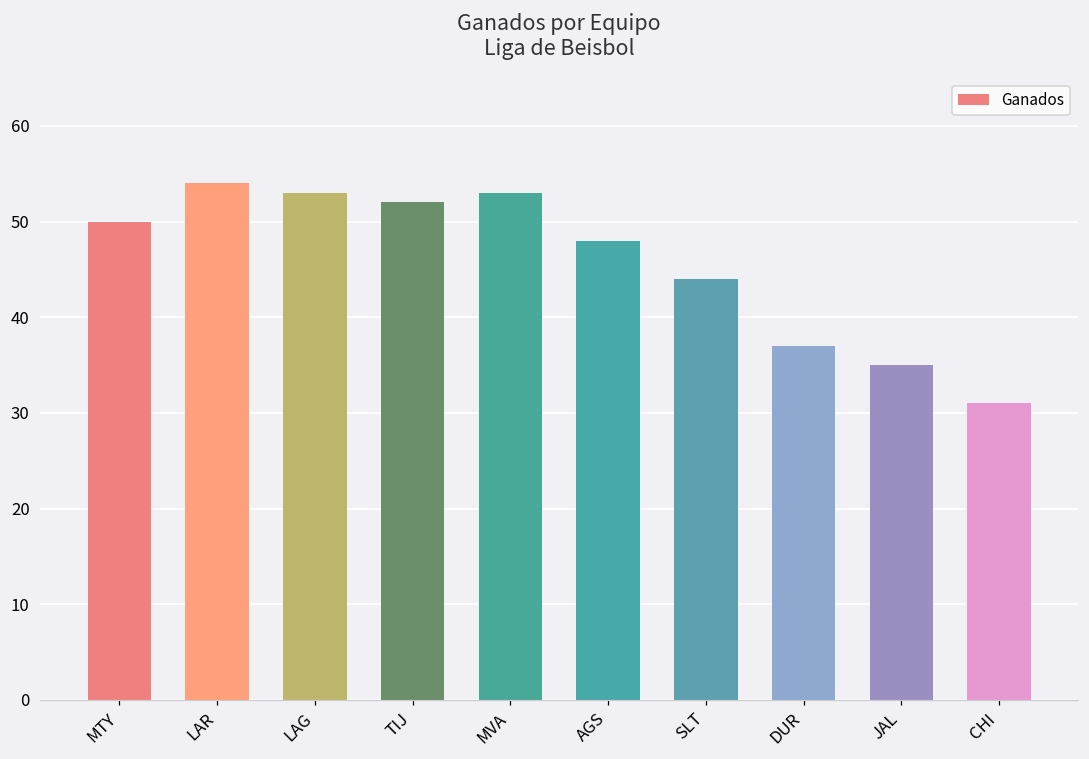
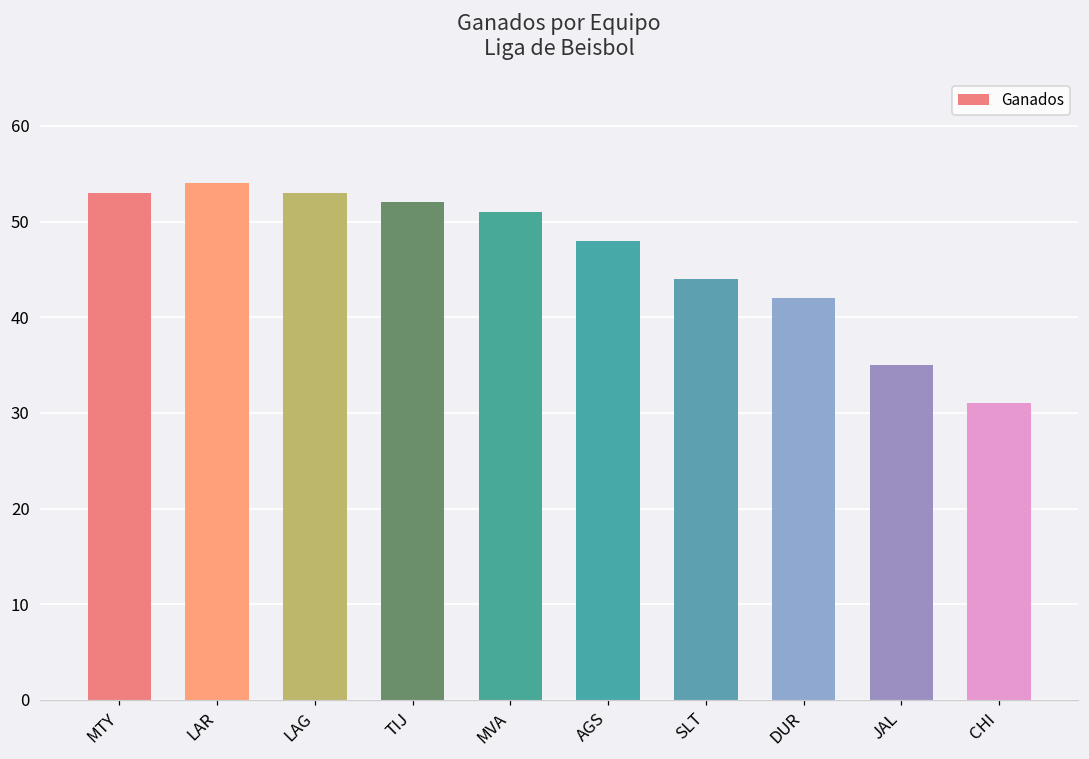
  {
-   "MTY": 50,
+   "MTY": 53,
    "LAR": 54,
    "LAG": 53,
    "TIJ": 52,
-   "MVA": 53,
+   "MVA": 51,
    "AGS": 48,
    "SLT": 44,
-   "DUR": 37,
+   "DUR": 42,
    "JAL": 35,
    "CHI": 31
  }
